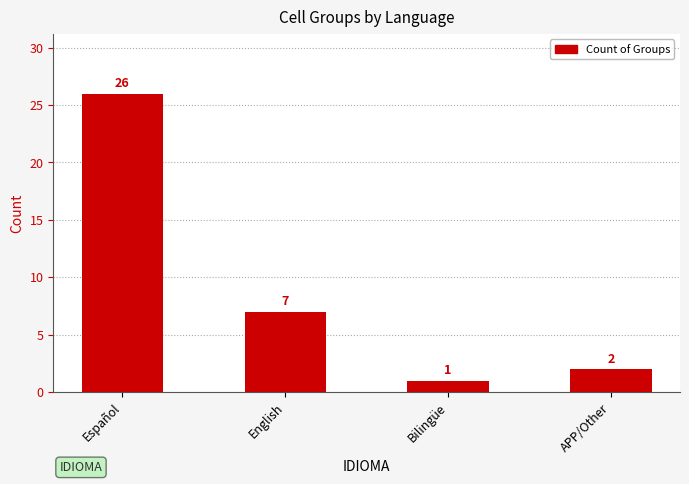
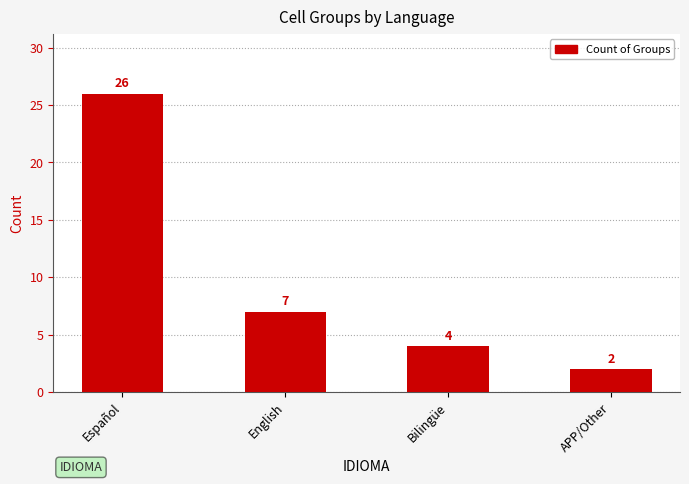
  {
    "Español": 26,
    "English": 7,
-   "Bilingüe": 1,
+   "Bilingüe": 4,
    "APP/Other": 2
  }
